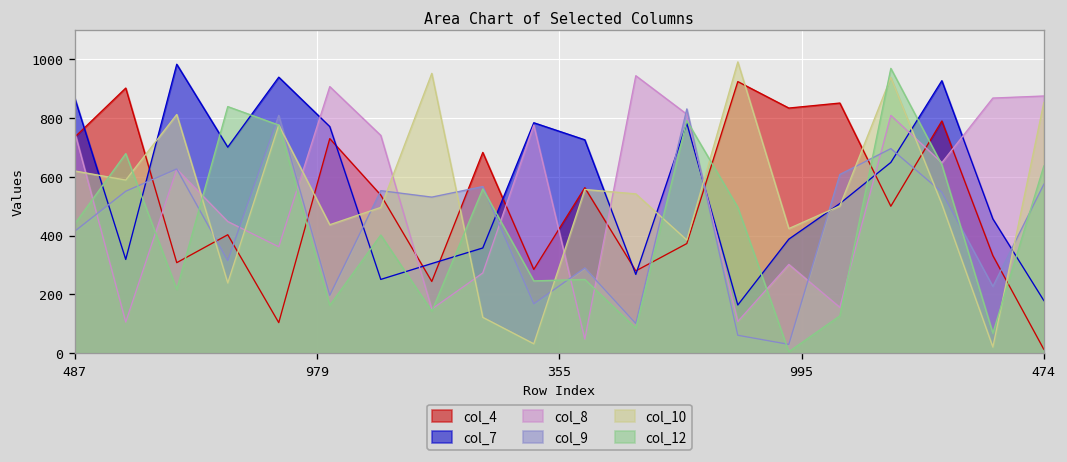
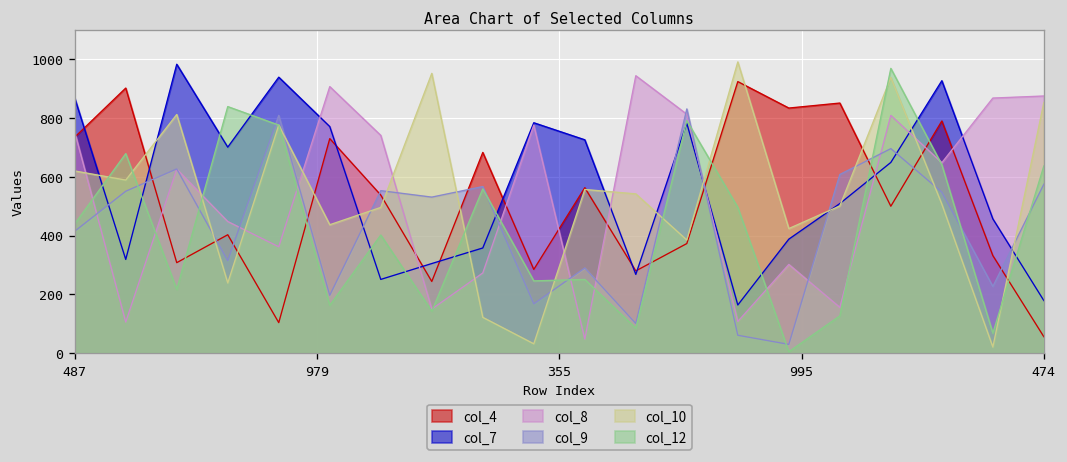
  {
    "col_4": {
      "487": 740,
-     "474": 10
+     "474": 60
    },
    "col_7": {
      "487": 870,
      "474": 180
    }
  }
